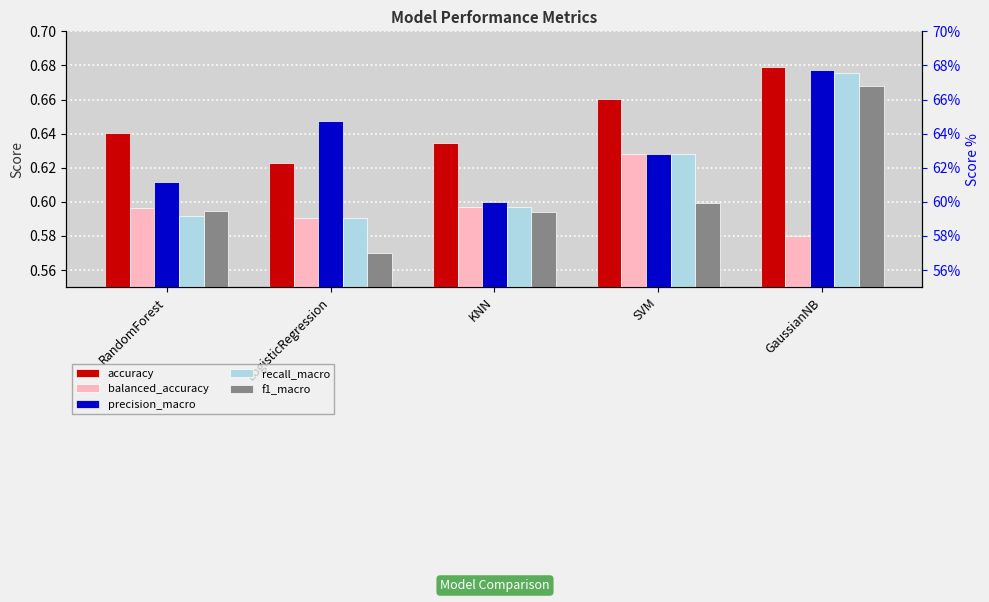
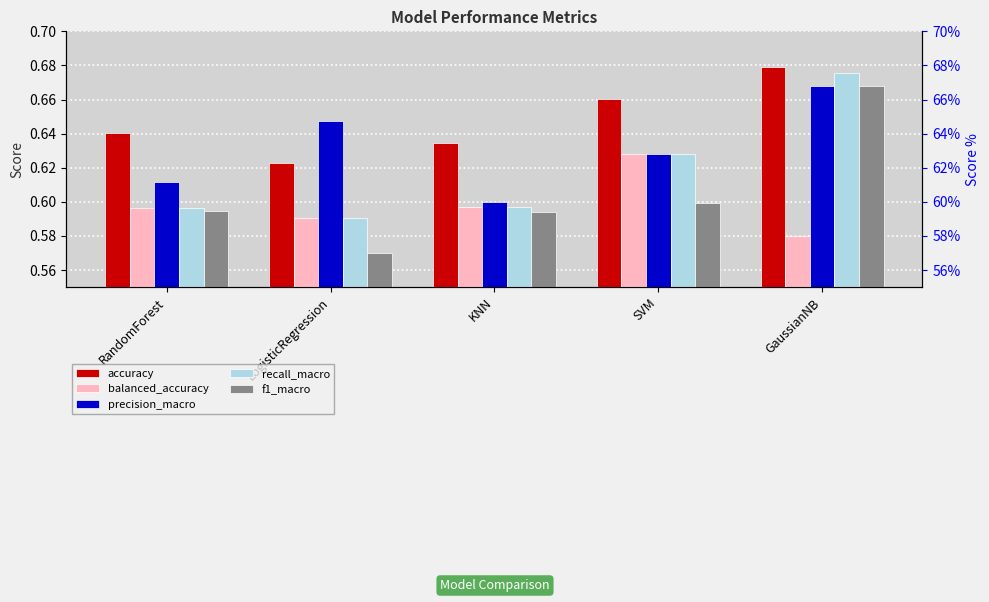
  {
    "accuracy": {
      "RandomForest": 0.641,
      "LogisticRegression": 0.623,
      "KNN": 0.634,
      "SVM": 0.660,
      "GaussianNB": 0.679
    },
    "balanced_accuracy": {
      "RandomForest": 0.597,
      "LogisticRegression": 0.590,
      "KNN": 0.597,
      "SVM": 0.628,
      "GaussianNB": 0.580
    },
    "precision_macro": {
      "RandomForest": 0.611,
      "LogisticRegression": 0.647,
      "KNN": 0.600,
      "SVM": 0.628,
-     "GaussianNB": 0.678
+     "GaussianNB": 0.668
    },
    "recall_macro": {
-     "RandomForest": 0.592,
+     "RandomForest": 0.597,
      "LogisticRegression": 0.590,
      "KNN": 0.597,
      "SVM": 0.628,
      "GaussianNB": 0.676
    },
    "f1_macro": {
      "RandomForest": 0.595,
      "LogisticRegression": 0.570,
      "KNN": 0.594,
      "SVM": 0.599,
      "GaussianNB": 0.668
    }
  }
